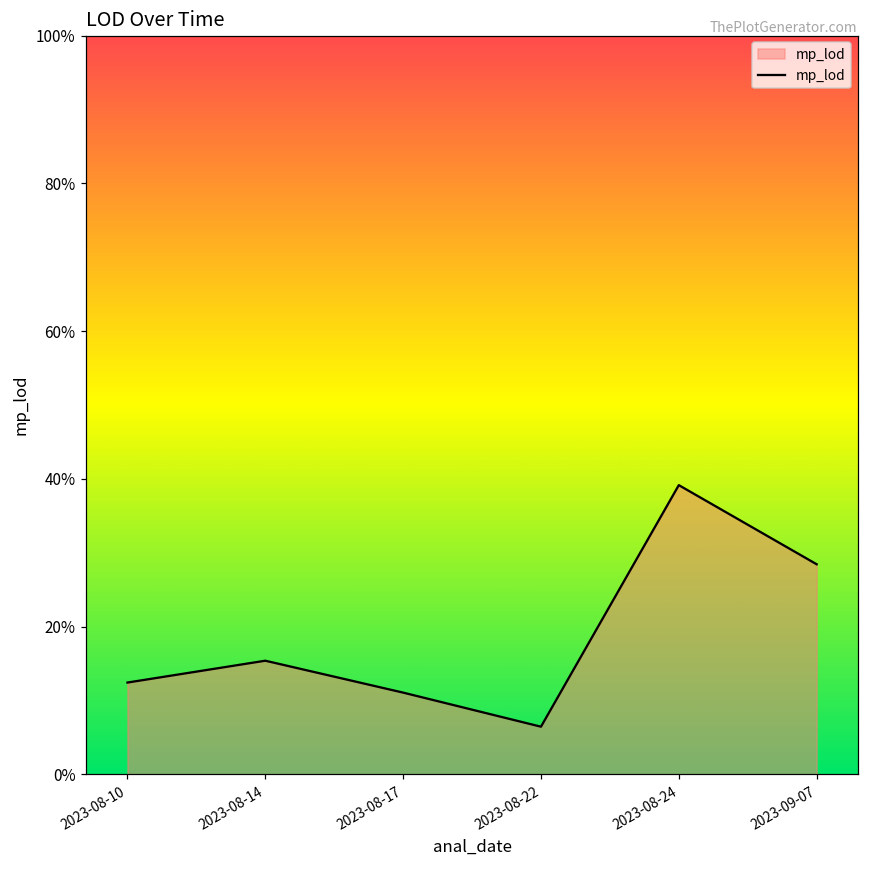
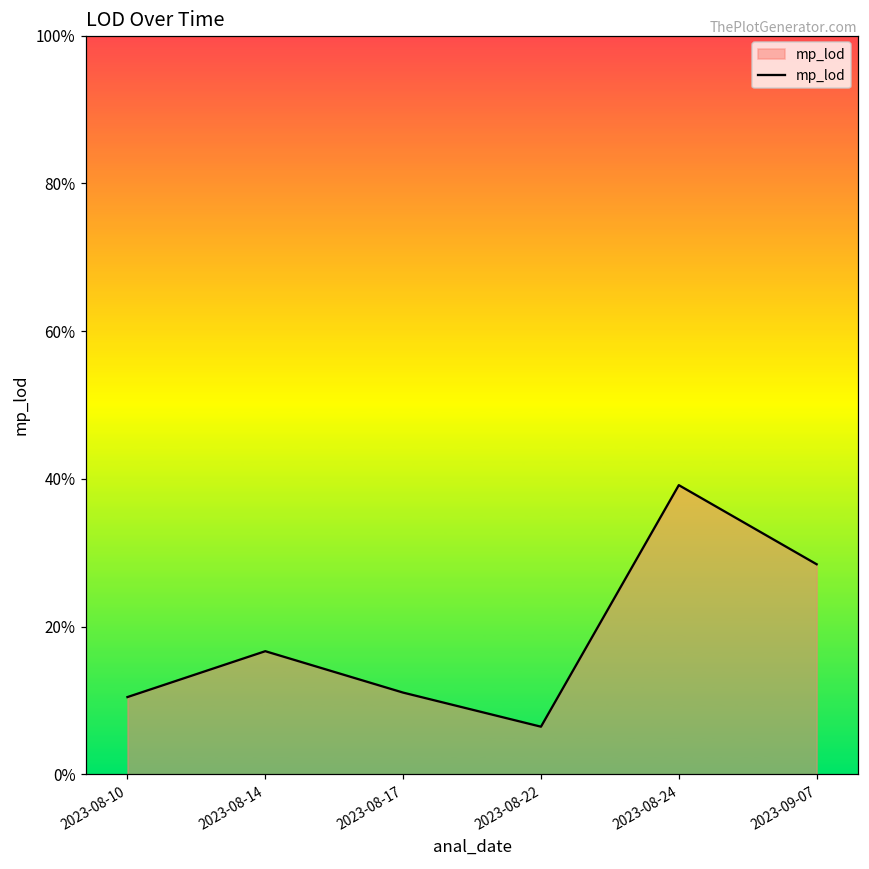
  {
-   "2023-08-10": "12%",
-   "2023-08-14": "15%",
+   "2023-08-10": "10%",
+   "2023-08-14": "17%",
    "2023-08-17": "11%",
    "2023-08-22": "6%",
    "2023-08-24": "39%",
    "2023-09-07": "28%"
  }
